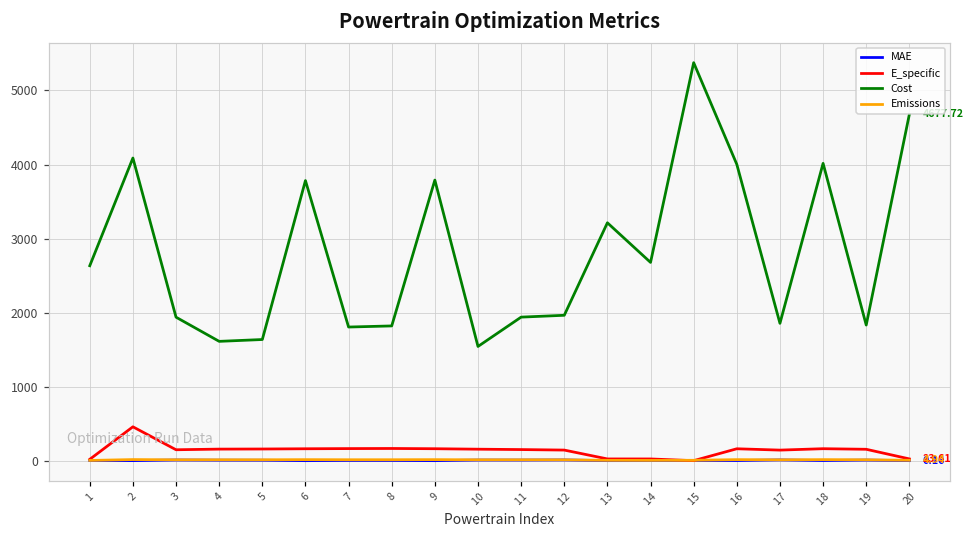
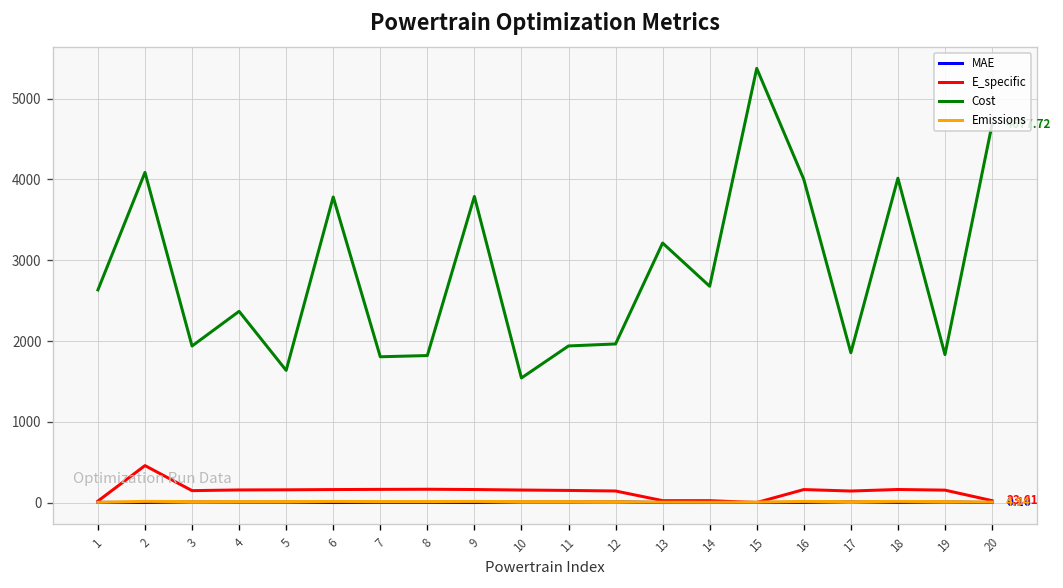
  {
    "E_specific": {
      "2": 500,
      "3": 100,
      "4": 200,
      "5": 200,
      "6": 200,
      "7": 200,
      "8": 200,
      "9": 200,
      "10": 200,
      "11": 100,
      "12": 100,
      "16": 200,
      "17": 100,
      "18": 200,
      "19": 200
    },
    "Cost": {
      "1": 2600,
      "2": 4100,
      "3": 1900,
-     "4": 1600,
+     "4": 2400,
      "5": 1600,
      "6": 3800,
      "7": 1800,
      "8": 1800,
      "9": 3800,
      "10": 1500,
      "11": 1900,
      "12": 2000,
      "13": 3200,
      "14": 2700,
      "15": 5400,
      "16": 4000,
      "17": 1900,
      "18": 4000,
      "19": 1800
    }
  }
